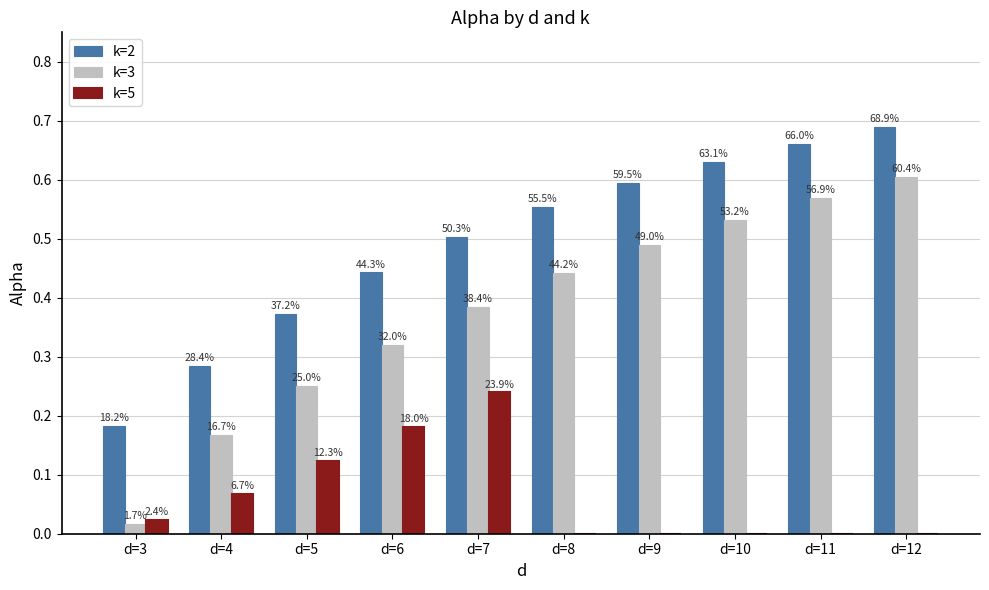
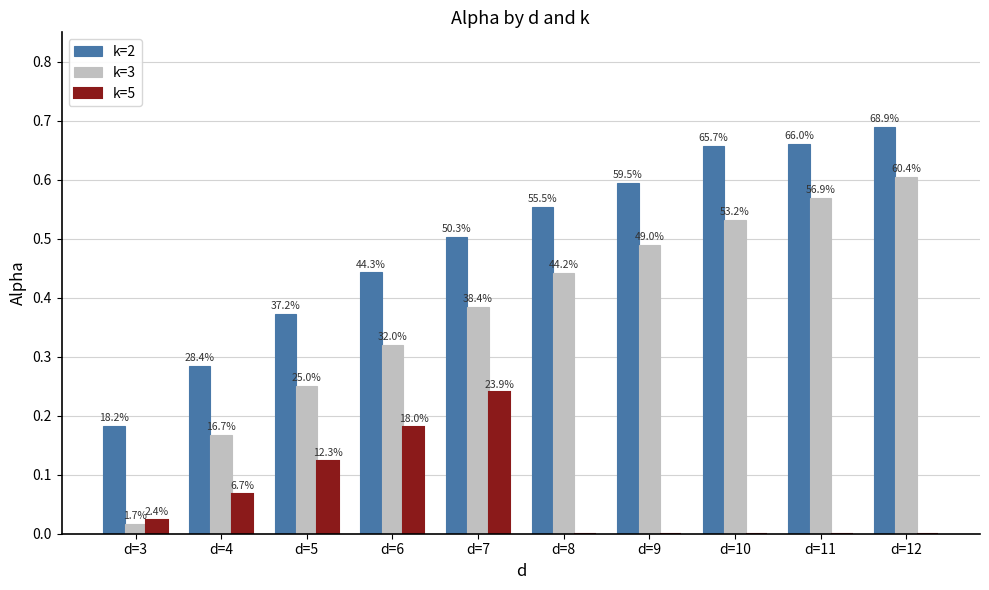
  {
    "k=2": {
      "d=3": "18.2%",
      "d=4": "28.4%",
      "d=5": "37.2%",
      "d=6": "44.3%",
      "d=7": "50.3%",
      "d=8": "55.5%",
      "d=9": "59.5%",
-     "d=10": "63.1%",
+     "d=10": "65.7%",
      "d=11": "66.0%",
      "d=12": "68.9%"
    },
    "k=3": {
      "d=3": "1.7%",
      "d=4": "16.7%",
      "d=5": "25.0%",
      "d=6": "32.0%",
      "d=7": "38.4%",
      "d=8": "44.2%",
      "d=9": "49.0%",
      "d=10": "53.2%",
      "d=11": "56.9%",
      "d=12": "60.4%"
    },
    "k=5": {
      "d=3": "2.4%",
      "d=4": "6.7%",
      "d=5": "12.3%",
      "d=6": "18.0%",
      "d=7": "23.9%"
    }
  }
